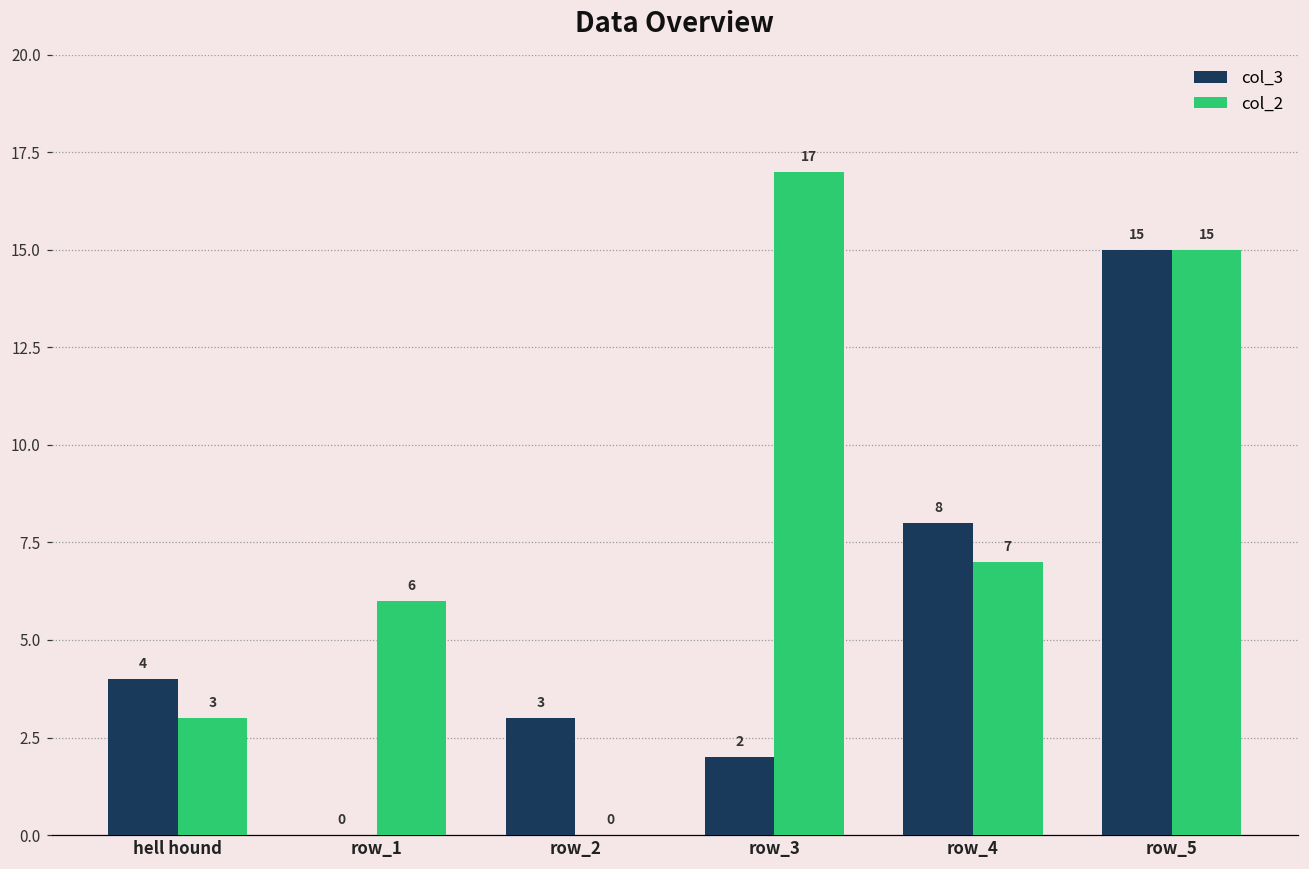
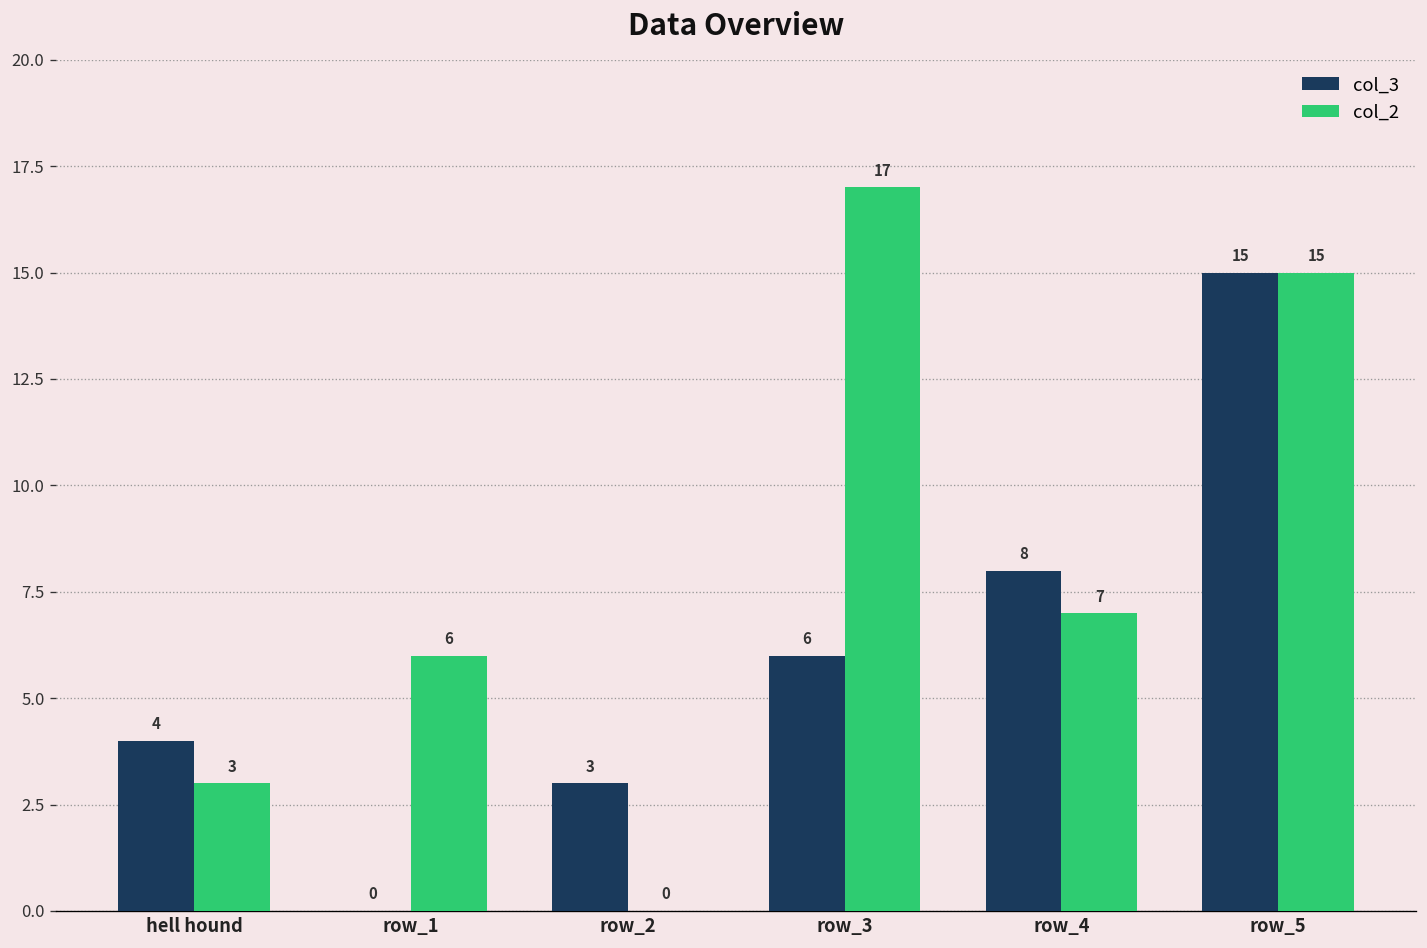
  {
    "col_3": {
      "hell hound": 4,
      "row_1": 0,
      "row_2": 3,
-     "row_3": 2,
+     "row_3": 6,
      "row_4": 8,
      "row_5": 15
    },
    "col_2": {
      "hell hound": 3,
      "row_1": 6,
      "row_2": 0,
      "row_3": 17,
      "row_4": 7,
      "row_5": 15
    }
  }
